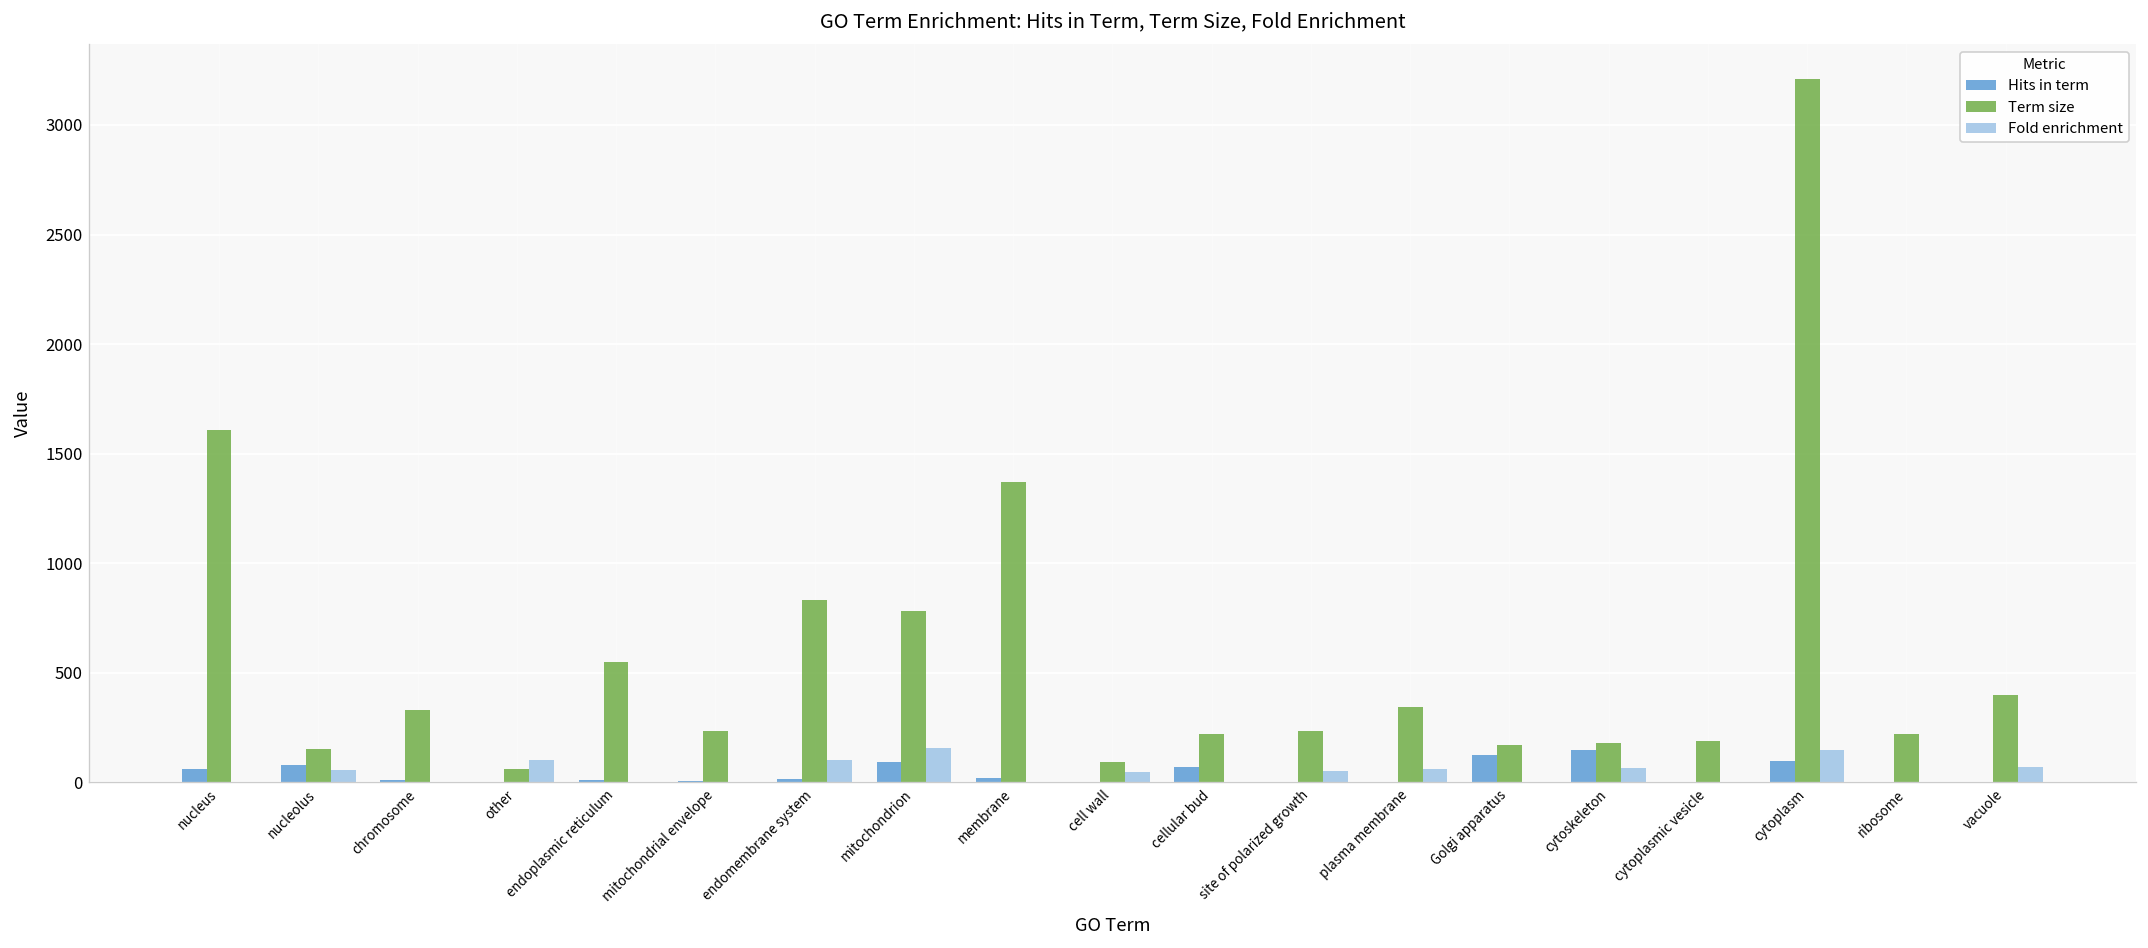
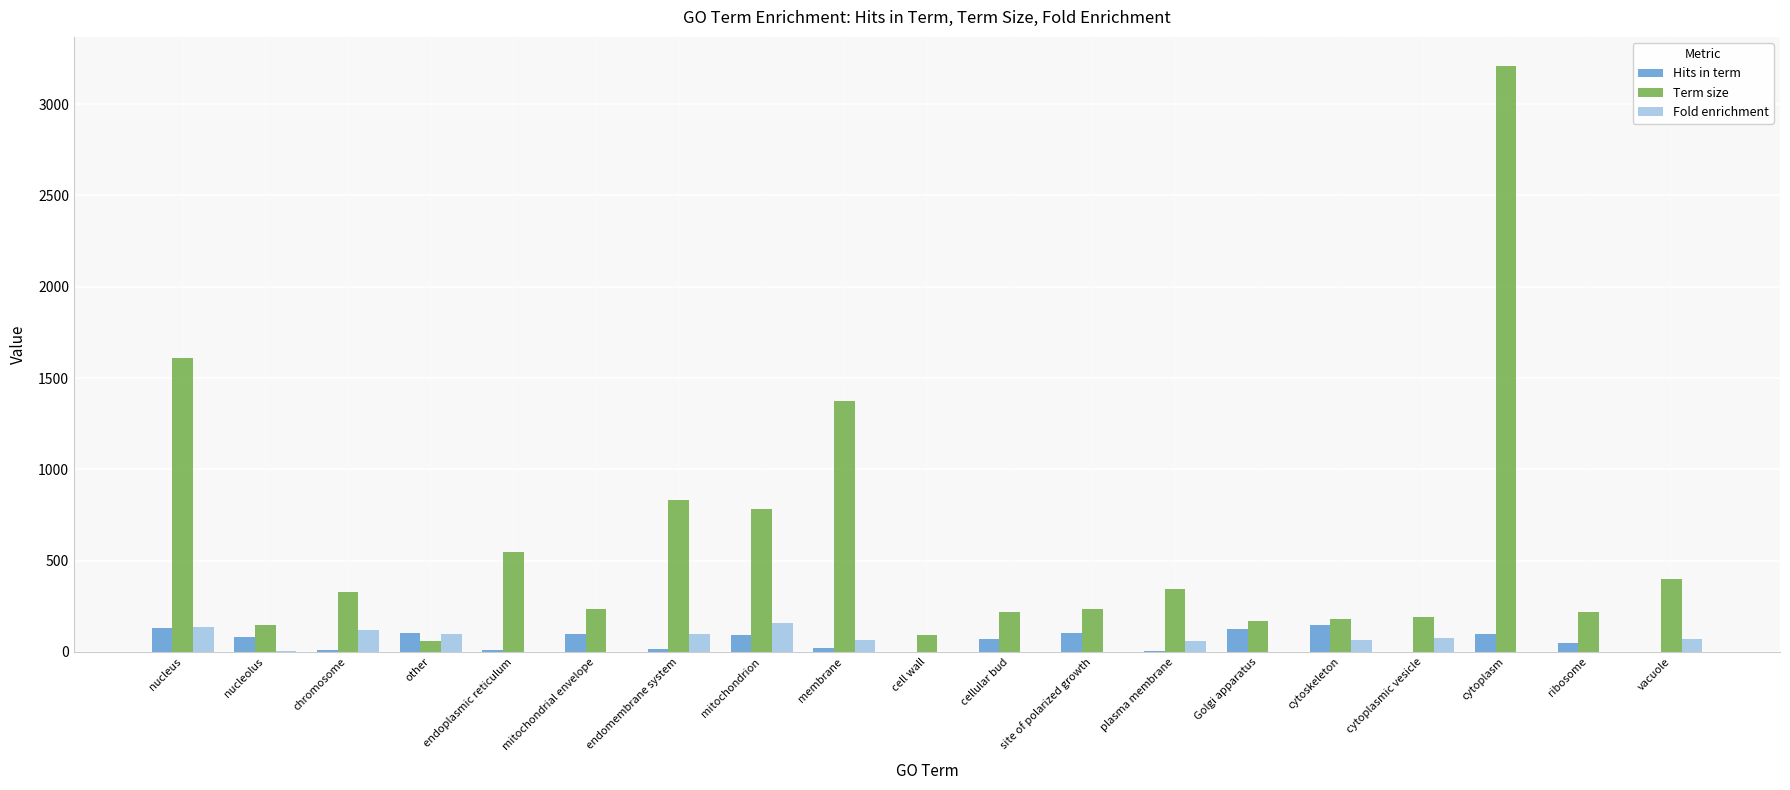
  {
    "Hits in term": {
-     "nucleus": 60,
+     "nucleus": 130,
      "nucleolus": 80,
-     "other": 0,
-     "mitochondrial envelope": 10,
+     "other": 110,
+     "mitochondrial envelope": 100,
      "endomembrane system": 10,
      "mitochondrion": 90,
      "membrane": 20,
      "cellular bud": 70,
-     "site of polarized growth": 0,
+     "site of polarized growth": 110,
      "Golgi apparatus": 120,
      "cytoskeleton": 150,
      "cytoplasm": 100,
-     "ribosome": 0
+     "ribosome": 50
    },
    "Term size": {
      "nucleus": 1610,
      "nucleolus": 150,
      "chromosome": 330,
      "other": 60,
      "endoplasmic reticulum": 550,
      "mitochondrial envelope": 230,
      "endomembrane system": 830,
      "mitochondrion": 780,
      "membrane": 1370,
      "cell wall": 90,
      "cellular bud": 220,
      "site of polarized growth": 230,
      "plasma membrane": 350,
      "Golgi apparatus": 170,
      "cytoskeleton": 180,
      "cytoplasmic vesicle": 190,
      "cytoplasm": 3210,
      "ribosome": 220,
      "vacuole": 400
    },
    "Fold enrichment": {
-     "nucleus": 0,
-     "nucleolus": 60,
-     "chromosome": 0,
+     "nucleus": 140,
+     "nucleolus": 10,
+     "chromosome": 120,
      "other": 100,
      "endomembrane system": 100,
      "mitochondrion": 160,
-     "membrane": 0,
-     "cell wall": 50,
-     "site of polarized growth": 50,
+     "membrane": 70,
+     "cell wall": 0,
+     "site of polarized growth": 0,
      "plasma membrane": 60,
      "cytoskeleton": 60,
-     "cytoplasmic vesicle": 0,
-     "cytoplasm": 150,
+     "cytoplasmic vesicle": 70,
+     "cytoplasm": 0,
      "vacuole": 70
    }
  }
